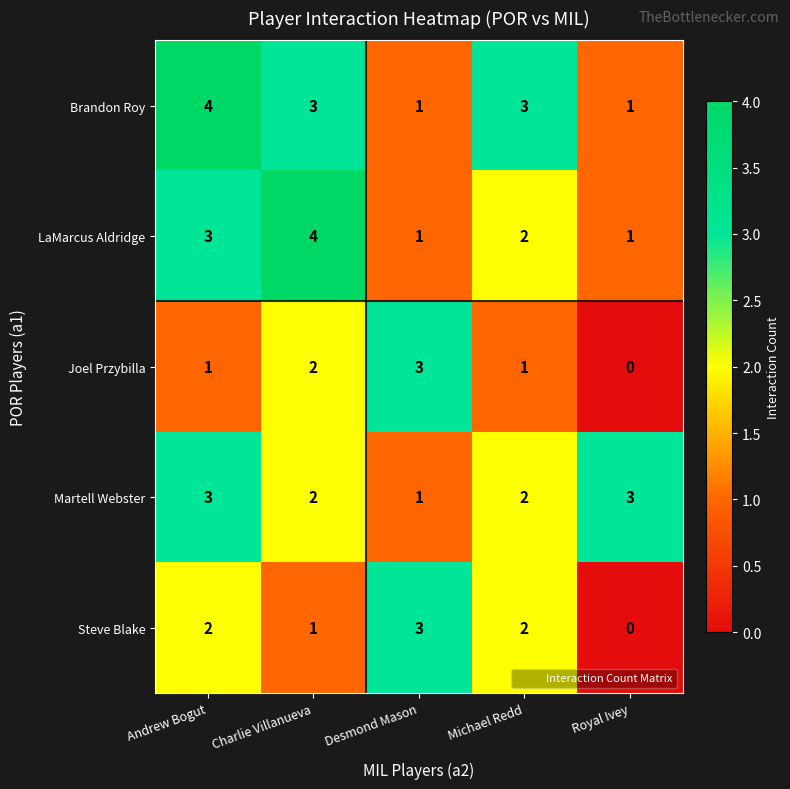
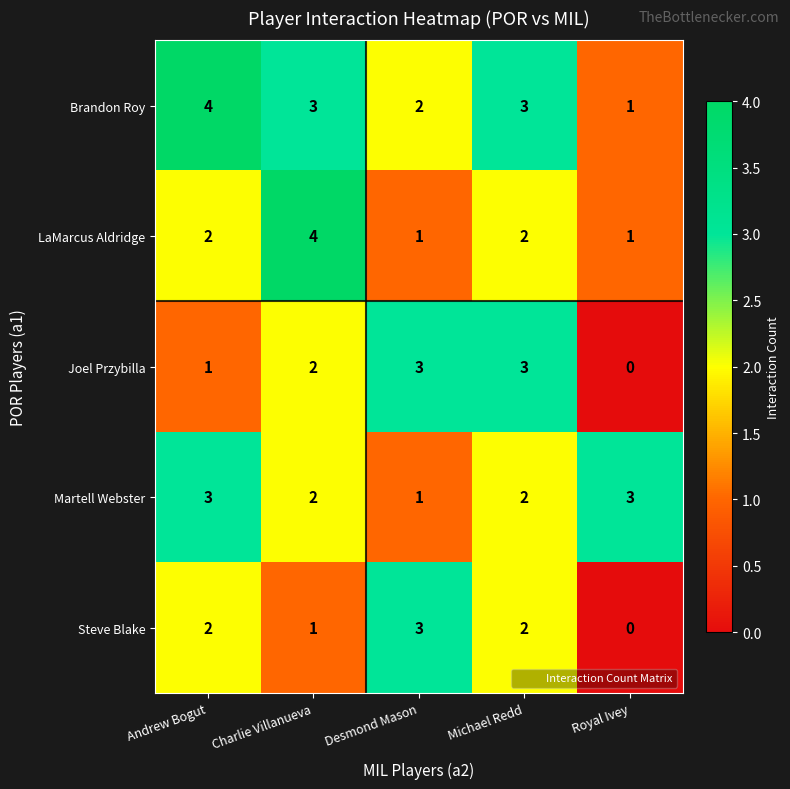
  {
    "Brandon Roy": {
      "Andrew Bogut": 4,
      "Charlie Villanueva": 3,
-     "Desmond Mason": 1,
+     "Desmond Mason": 2,
      "Michael Redd": 3,
      "Royal Ivey": 1
    },
    "LaMarcus Aldridge": {
-     "Andrew Bogut": 3,
+     "Andrew Bogut": 2,
      "Charlie Villanueva": 4,
      "Desmond Mason": 1,
      "Michael Redd": 2,
      "Royal Ivey": 1
    },
    "Joel Przybilla": {
      "Andrew Bogut": 1,
      "Charlie Villanueva": 2,
      "Desmond Mason": 3,
-     "Michael Redd": 1,
+     "Michael Redd": 3,
      "Royal Ivey": 0
    },
    "Martell Webster": {
      "Andrew Bogut": 3,
      "Charlie Villanueva": 2,
      "Desmond Mason": 1,
      "Michael Redd": 2,
      "Royal Ivey": 3
    },
    "Steve Blake": {
      "Andrew Bogut": 2,
      "Charlie Villanueva": 1,
      "Desmond Mason": 3,
      "Michael Redd": 2,
      "Royal Ivey": 0
    }
  }
